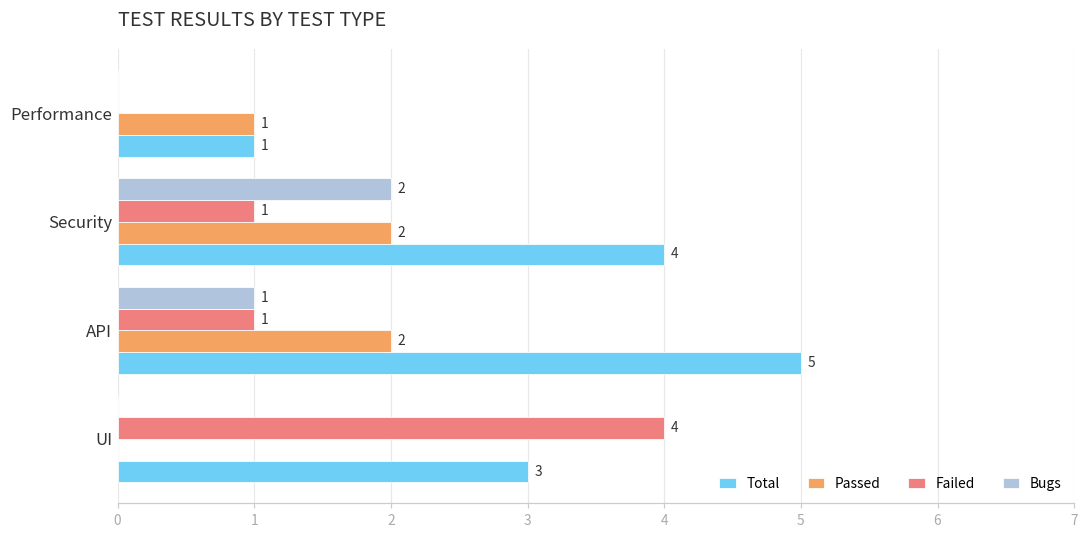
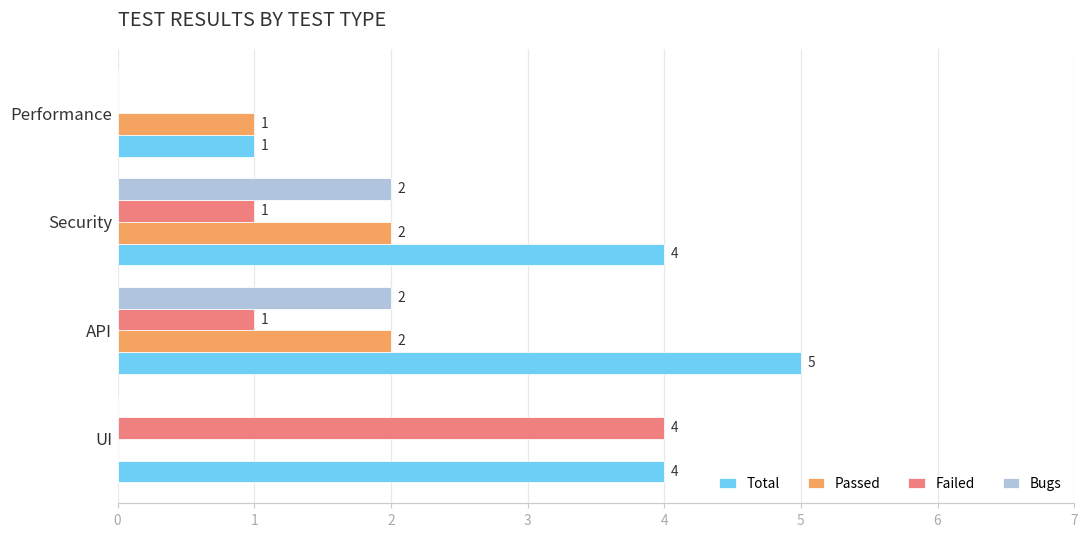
  {
    "Total": {
      "Performance": 1,
      "Security": 4,
      "API": 5,
-     "UI": 3
+     "UI": 4
    },
    "Bugs": {
      "Security": 2,
-     "API": 1
+     "API": 2
    }
  }
